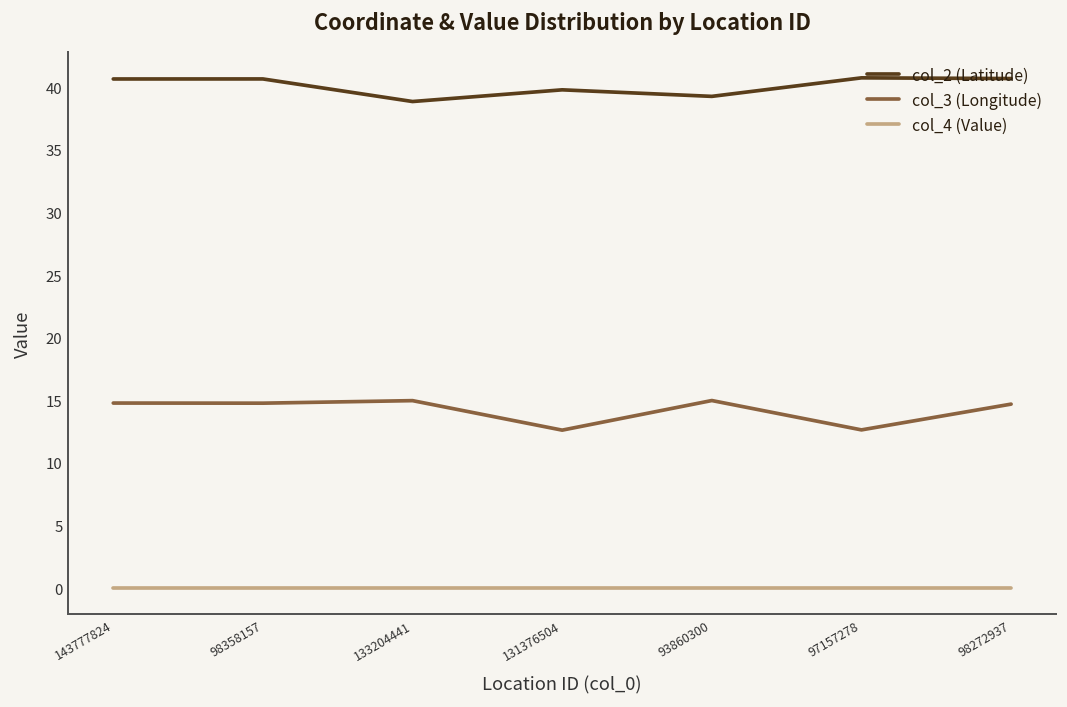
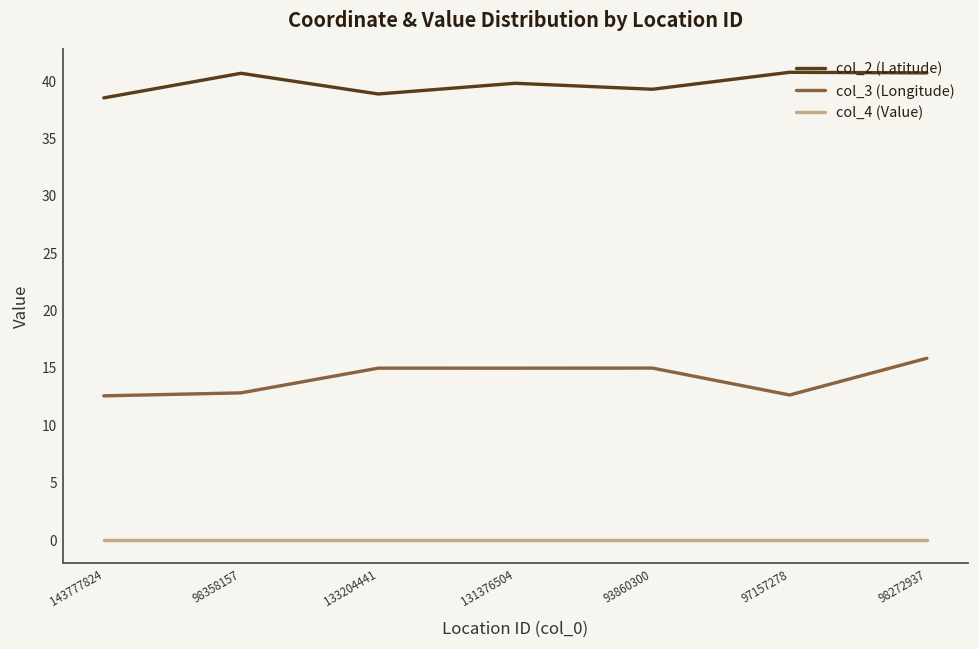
  {
    "col_2 (Latitude)": {
-     "143777824": 40.7,
+     "143777824": 38.5,
      "98358157": 40.7,
      "133204441": 38.9,
      "131376504": 39.8,
      "93860300": 39.3,
      "97157278": 40.8,
      "98272937": 40.7
    },
    "col_3 (Longitude)": {
-     "143777824": 14.8,
-     "98358157": 14.8,
+     "143777824": 12.6,
+     "98358157": 12.8,
      "133204441": 15.0,
-     "131376504": 12.6,
+     "131376504": 15.0,
      "93860300": 15.0,
      "97157278": 12.6,
-     "98272937": 14.7
+     "98272937": 15.8
    },
    "col_4 (Value)": {
      "143777824": 0.0,
      "98358157": 0.0,
      "133204441": 0.0,
      "131376504": 0.0,
      "93860300": 0.0,
      "97157278": 0.0,
      "98272937": 0.0
    }
  }
